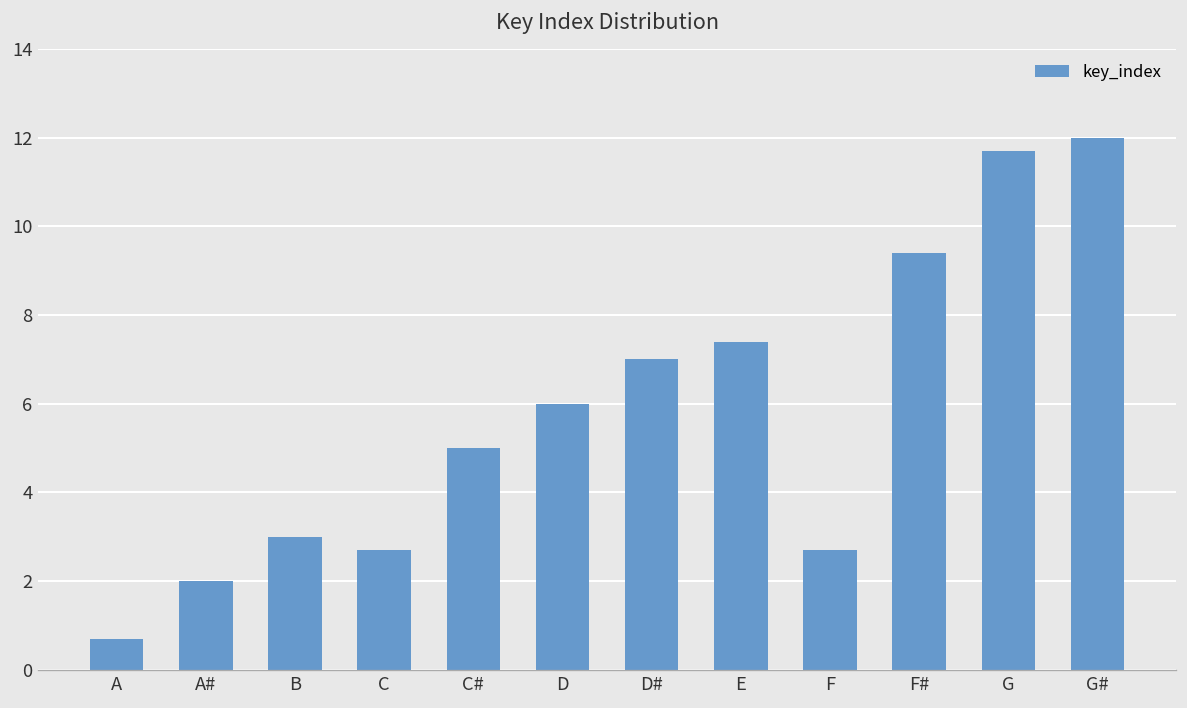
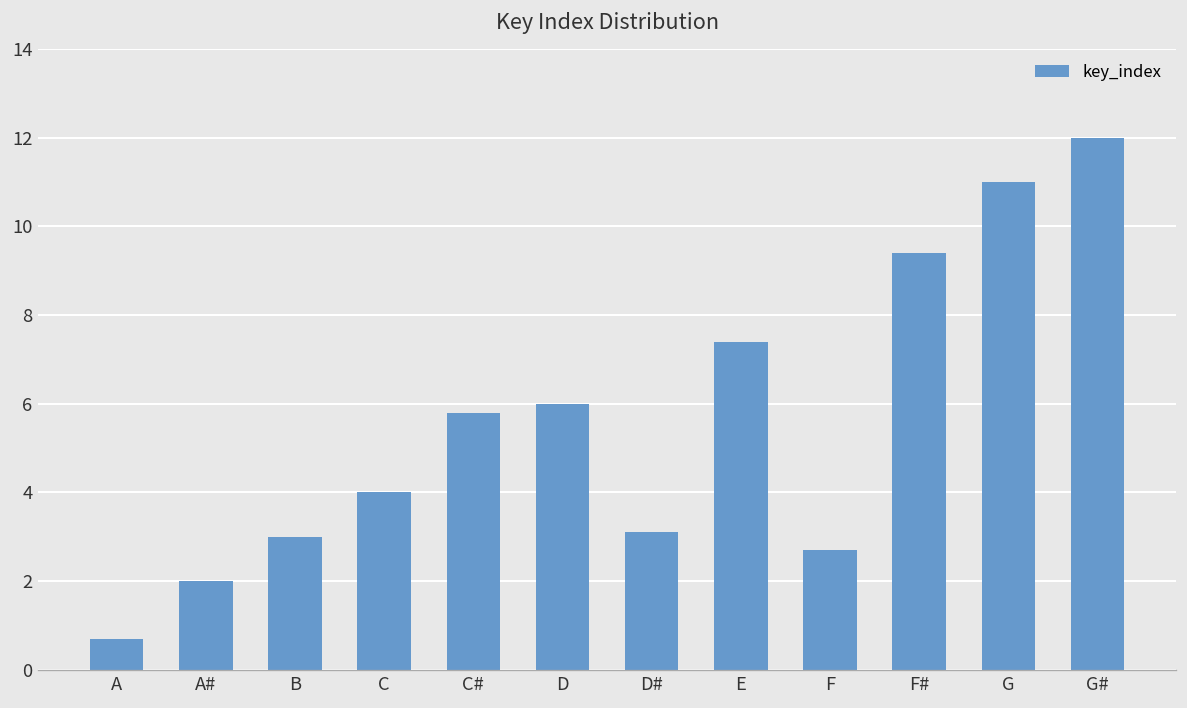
  {
    "A": 0.7,
    "A#": 2.0,
    "B": 3.0,
-   "C": 2.7,
-   "C#": 5.0,
+   "C": 4.0,
+   "C#": 5.8,
    "D": 6.0,
-   "D#": 7.0,
+   "D#": 3.1,
    "E": 7.4,
    "F": 2.7,
    "F#": 9.4,
-   "G": 11.7,
+   "G": 11.0,
    "G#": 12.0
  }
